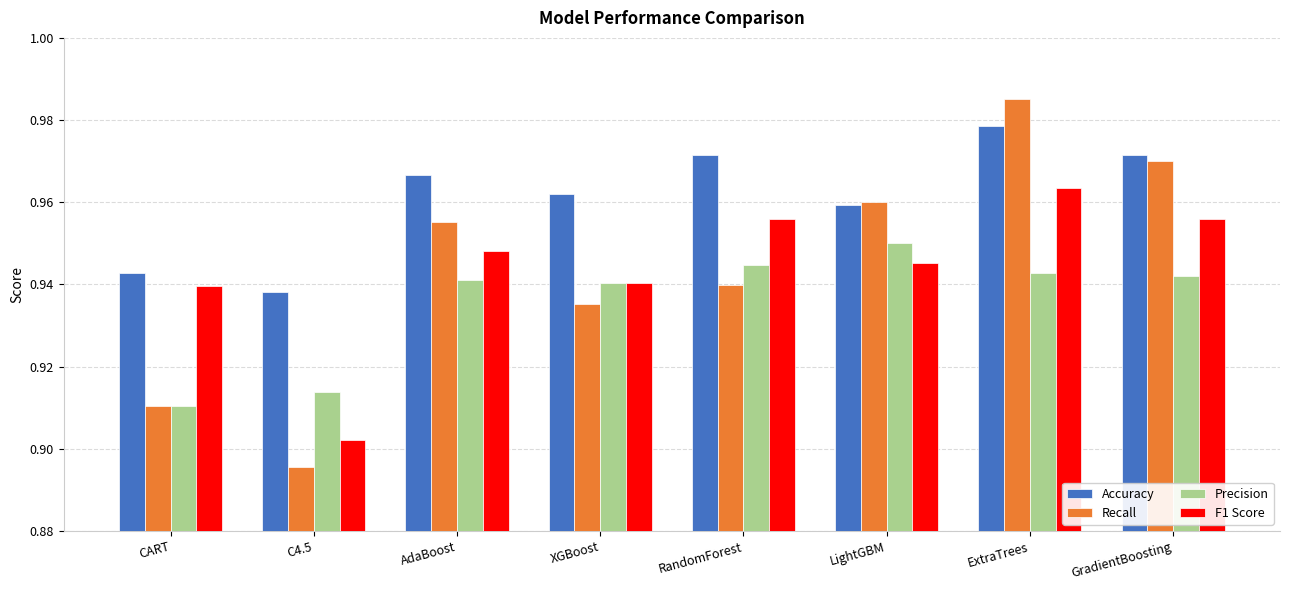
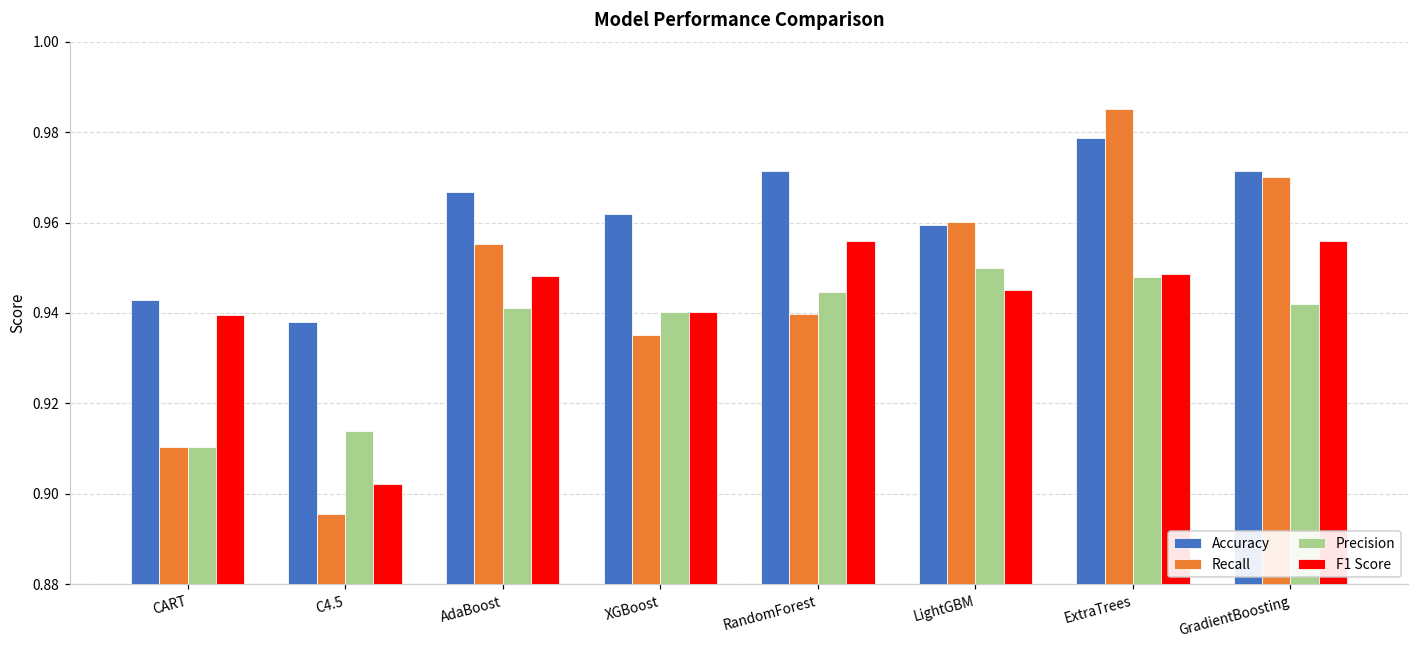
  {
    "Accuracy": {
      "CART": 0.943,
      "C4.5": 0.938,
      "AdaBoost": 0.967,
      "XGBoost": 0.962,
      "RandomForest": 0.971,
      "LightGBM": 0.959,
      "ExtraTrees": 0.979,
      "GradientBoosting": 0.971
    },
    "Recall": {
      "CART": 0.910,
      "C4.5": 0.896,
      "AdaBoost": 0.955,
      "XGBoost": 0.935,
      "RandomForest": 0.940,
      "LightGBM": 0.960,
      "ExtraTrees": 0.985,
      "GradientBoosting": 0.970
    },
    "Precision": {
      "CART": 0.910,
      "C4.5": 0.914,
      "AdaBoost": 0.941,
      "XGBoost": 0.940,
      "RandomForest": 0.945,
      "LightGBM": 0.950,
-     "ExtraTrees": 0.943,
+     "ExtraTrees": 0.948,
      "GradientBoosting": 0.942
    },
    "F1 Score": {
      "CART": 0.940,
      "C4.5": 0.902,
      "AdaBoost": 0.948,
      "XGBoost": 0.940,
      "RandomForest": 0.956,
      "LightGBM": 0.945,
-     "ExtraTrees": 0.964,
+     "ExtraTrees": 0.949,
      "GradientBoosting": 0.956
    }
  }
